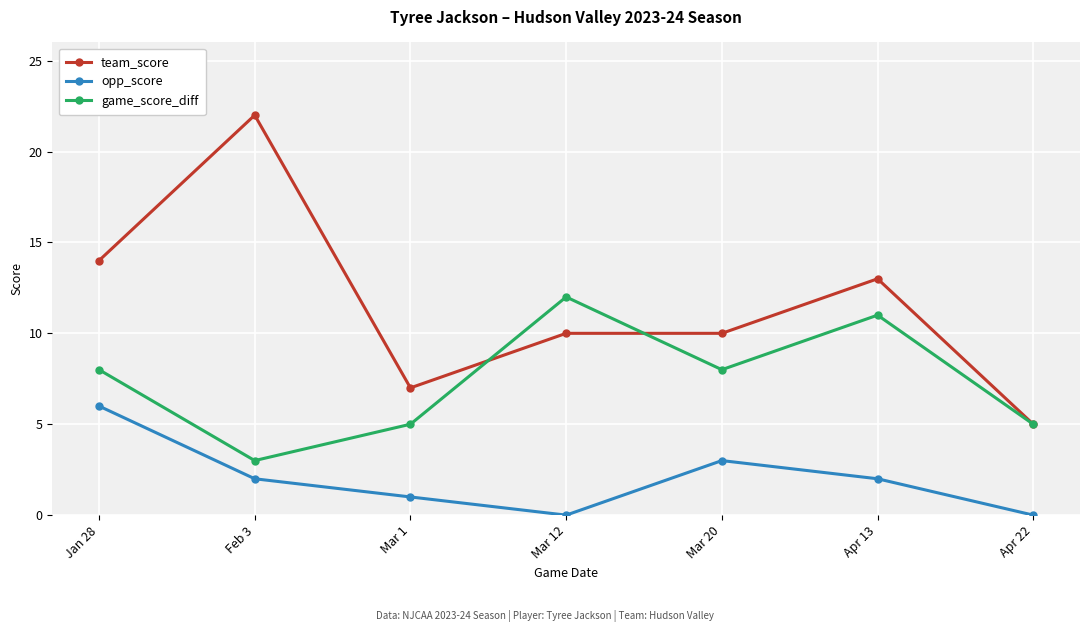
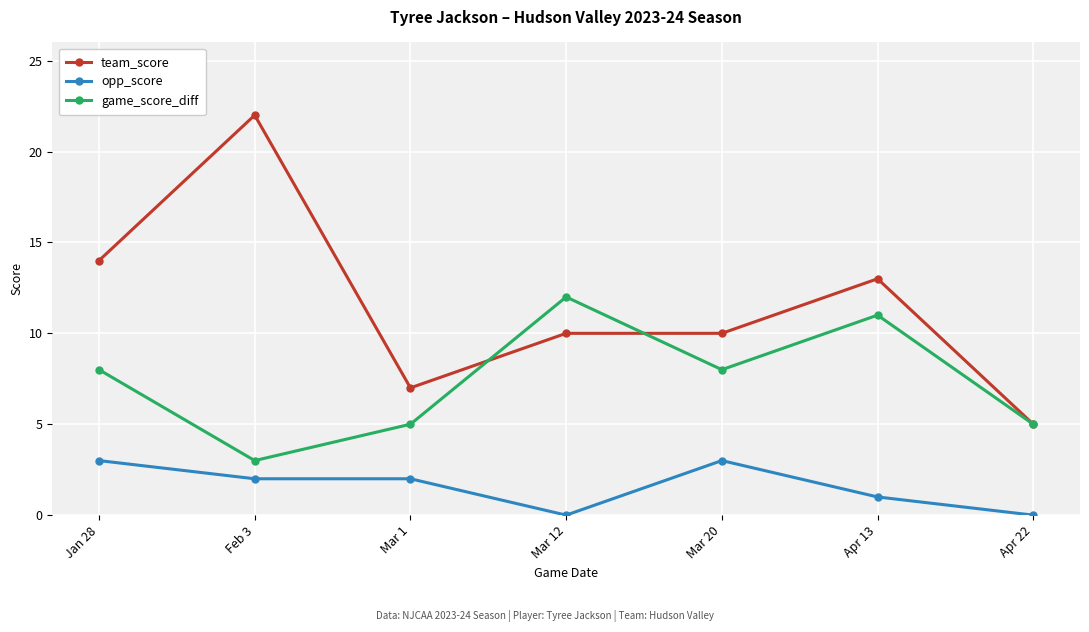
  {
    "team_score": {
      "Jan 28": 14,
      "Feb 3": 22,
      "Mar 1": 7,
      "Mar 12": 10,
      "Mar 20": 10,
      "Apr 13": 13
    },
    "opp_score": {
-     "Jan 28": 6,
+     "Jan 28": 3,
      "Feb 3": 2,
-     "Mar 1": 1,
+     "Mar 1": 2,
      "Mar 12": 0,
      "Mar 20": 3,
-     "Apr 13": 2,
+     "Apr 13": 1,
      "Apr 22": 0
    },
    "game_score_diff": {
      "Jan 28": 8,
      "Feb 3": 3,
      "Mar 1": 5,
      "Mar 12": 12,
      "Mar 20": 8,
      "Apr 13": 11
    }
  }
